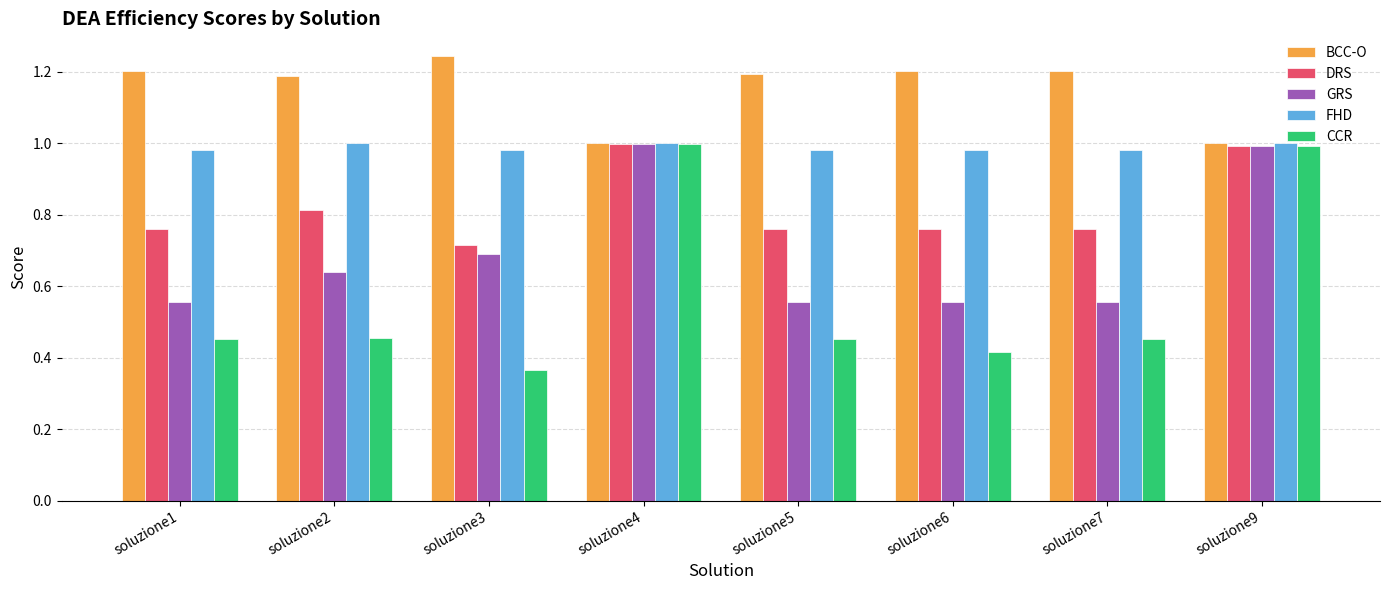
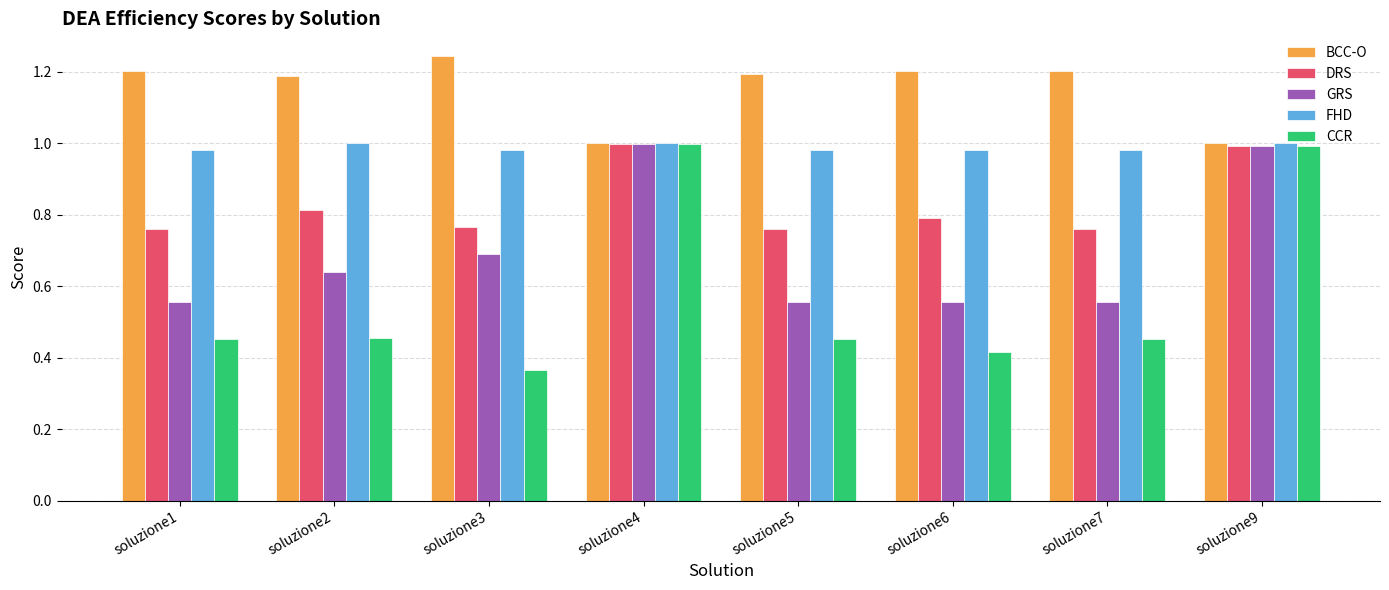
  {
    "BCC-O": {
      "soluzione1": 1.20,
      "soluzione2": 1.19,
      "soluzione3": 1.25,
      "soluzione4": 1.00,
      "soluzione5": 1.19,
      "soluzione6": 1.20,
      "soluzione7": 1.20,
      "soluzione9": 1.00
    },
    "DRS": {
      "soluzione1": 0.76,
      "soluzione2": 0.81,
-     "soluzione3": 0.72,
+     "soluzione3": 0.77,
      "soluzione4": 1.00,
      "soluzione5": 0.76,
-     "soluzione6": 0.76,
+     "soluzione6": 0.79,
      "soluzione7": 0.76,
      "soluzione9": 0.99
    },
    "GRS": {
      "soluzione1": 0.56,
      "soluzione2": 0.64,
      "soluzione3": 0.69,
      "soluzione4": 1.00,
      "soluzione5": 0.56,
      "soluzione6": 0.56,
      "soluzione7": 0.56,
      "soluzione9": 0.99
    },
    "FHD": {
      "soluzione1": 0.98,
      "soluzione2": 1.00,
      "soluzione3": 0.98,
      "soluzione4": 1.00,
      "soluzione5": 0.98,
      "soluzione6": 0.98,
      "soluzione7": 0.98,
      "soluzione9": 1.00
    },
    "CCR": {
      "soluzione1": 0.45,
      "soluzione2": 0.46,
      "soluzione3": 0.37,
      "soluzione4": 1.00,
      "soluzione5": 0.45,
      "soluzione6": 0.41,
      "soluzione7": 0.45,
      "soluzione9": 0.99
    }
  }
